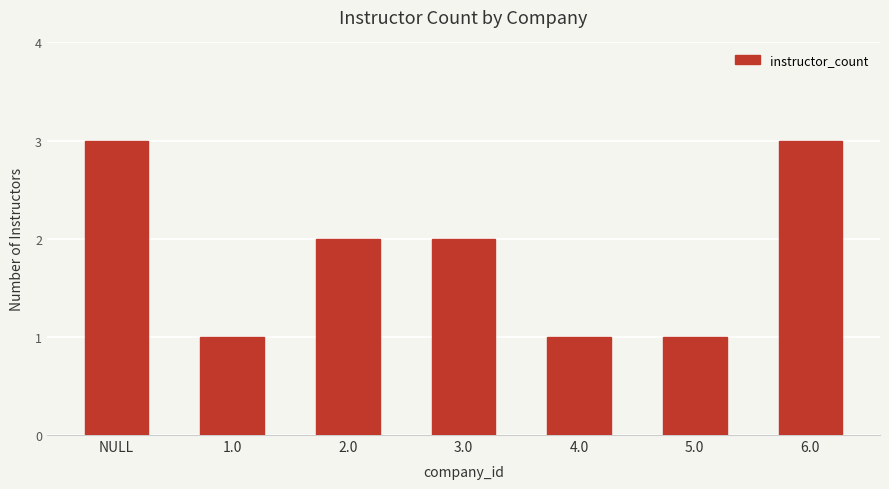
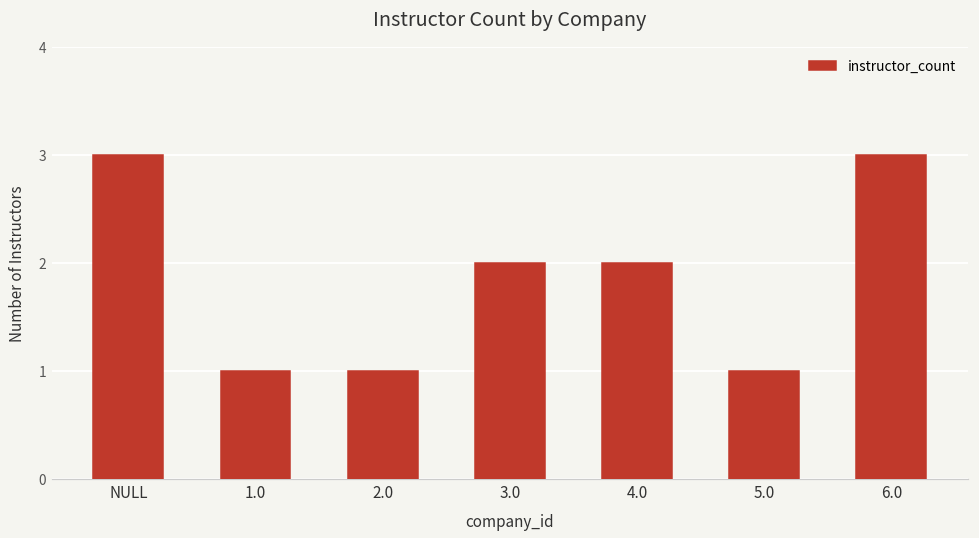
  {
    "NULL": 3,
    "1.0": 1,
-   "2.0": 2,
+   "2.0": 1,
    "3.0": 2,
-   "4.0": 1,
+   "4.0": 2,
    "5.0": 1,
    "6.0": 3
  }
